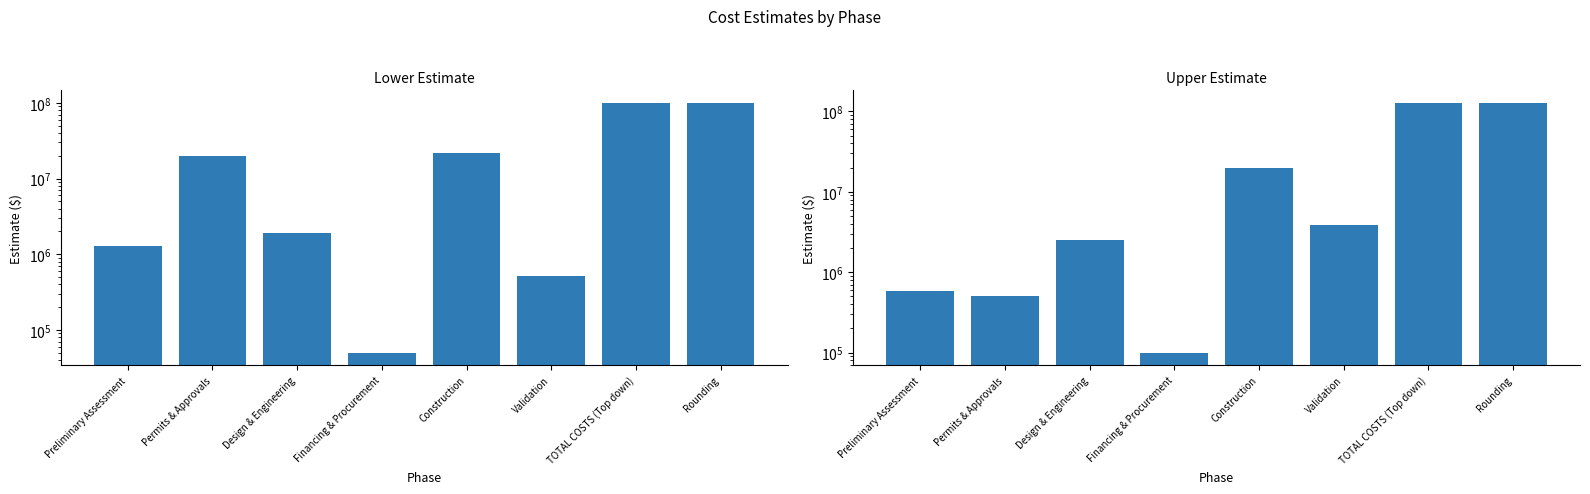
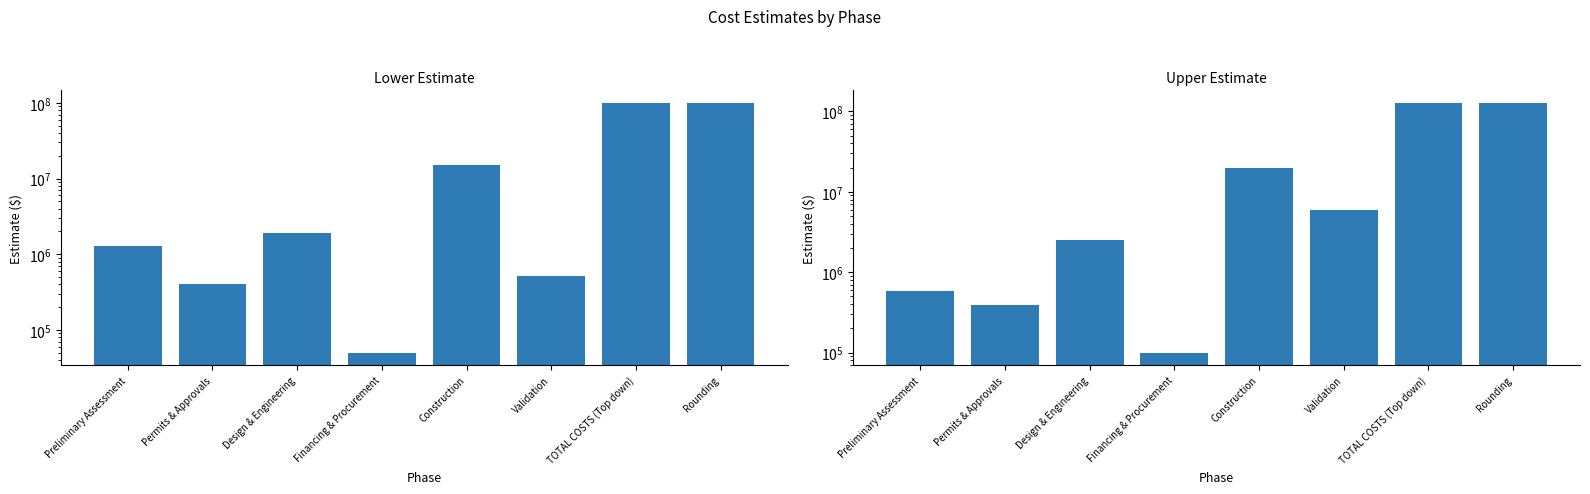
  {
    "Lower Estimate": {
      "Preliminary Assessment": 1300000,
-     "Permits & Approvals": 20000000,
+     "Permits & Approvals": 400000,
      "Design & Engineering": 1900000,
      "Financing & Procurement": 50000,
-     "Construction": 22000000,
+     "Construction": 15000000,
      "Validation": 500000,
      "TOTAL COSTS (Top down)": 100000000,
      "Rounding": 100000000
    },
    "Upper Estimate": {
      "Preliminary Assessment": 600000,
-     "Permits & Approvals": 500000,
+     "Permits & Approvals": 400000,
      "Design & Engineering": 2500000,
      "Financing & Procurement": 100000,
      "Construction": 20000000,
-     "Validation": 4000000,
+     "Validation": 6000000,
      "TOTAL COSTS (Top down)": 130000000,
      "Rounding": 130000000
    }
  }
